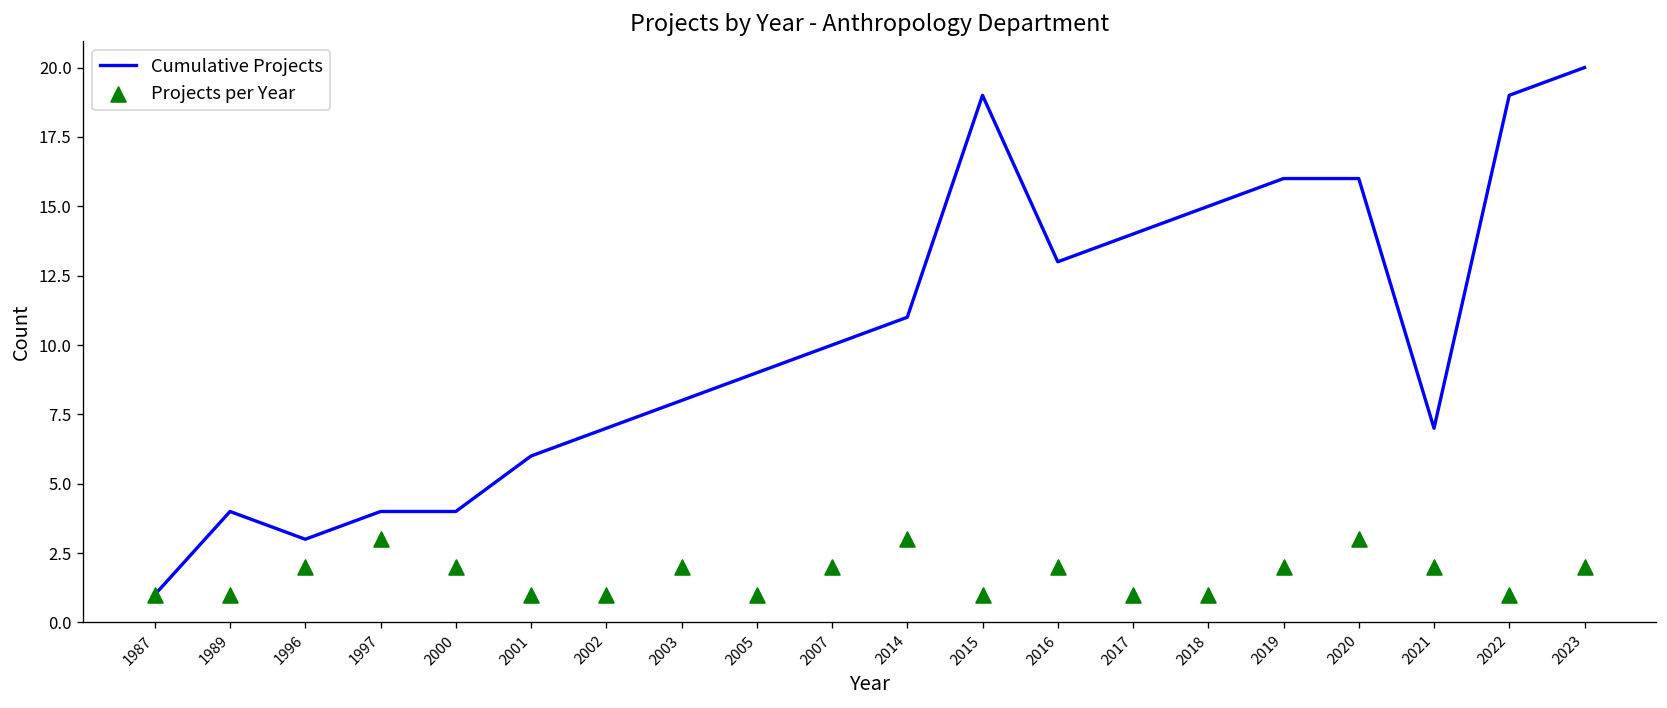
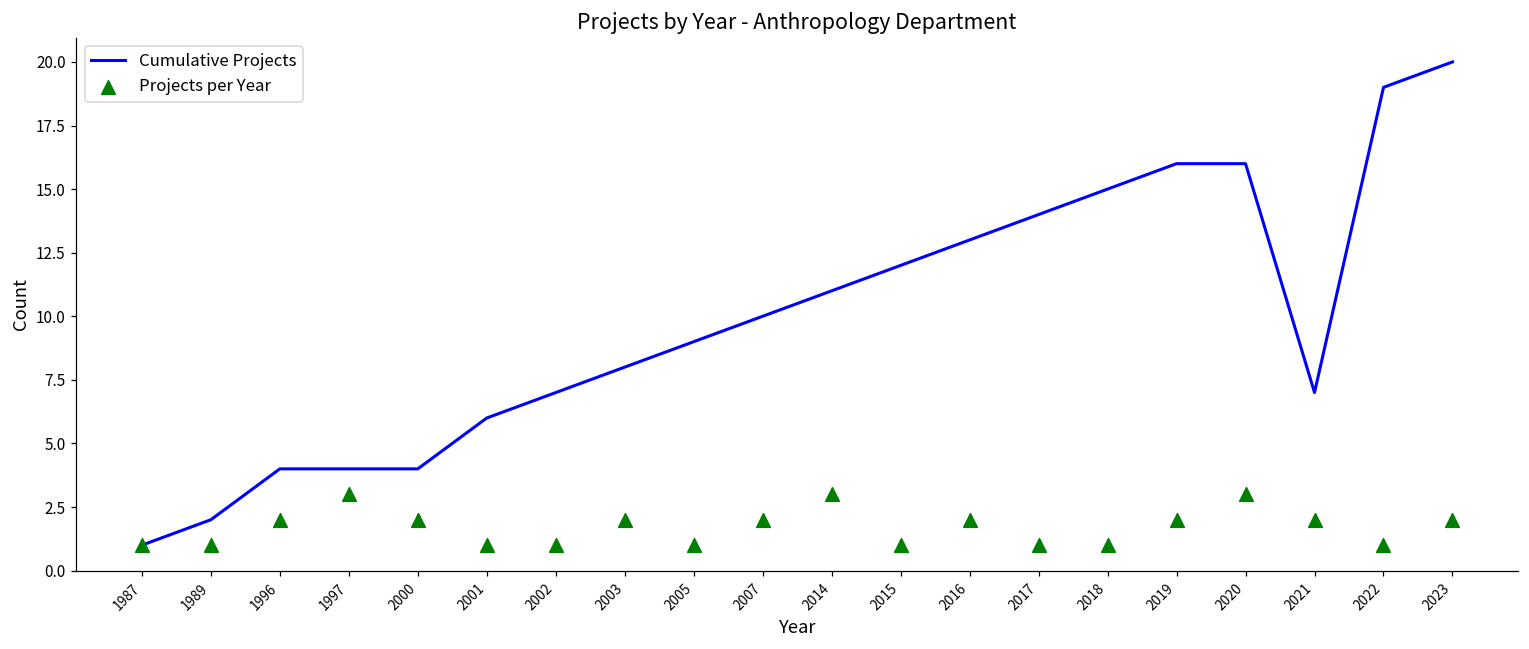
  {
    "Cumulative Projects": {
-     "1989": 4,
-     "1996": 3,
+     "1989": 2,
+     "1996": 4,
      "1997": 4,
      "2000": 4,
      "2001": 6,
      "2002": 7,
      "2003": 8,
      "2005": 9,
      "2007": 10,
      "2014": 11,
-     "2015": 19,
+     "2015": 12,
      "2016": 13,
      "2017": 14,
      "2018": 15,
      "2019": 16,
      "2020": 16,
      "2021": 7,
      "2022": 19,
      "2023": 20
    }
  }
